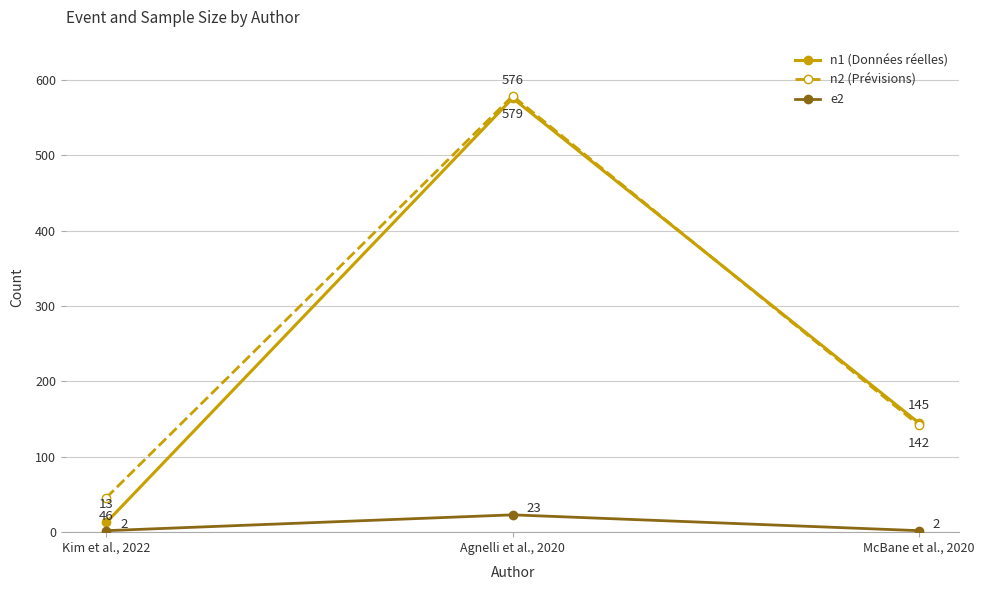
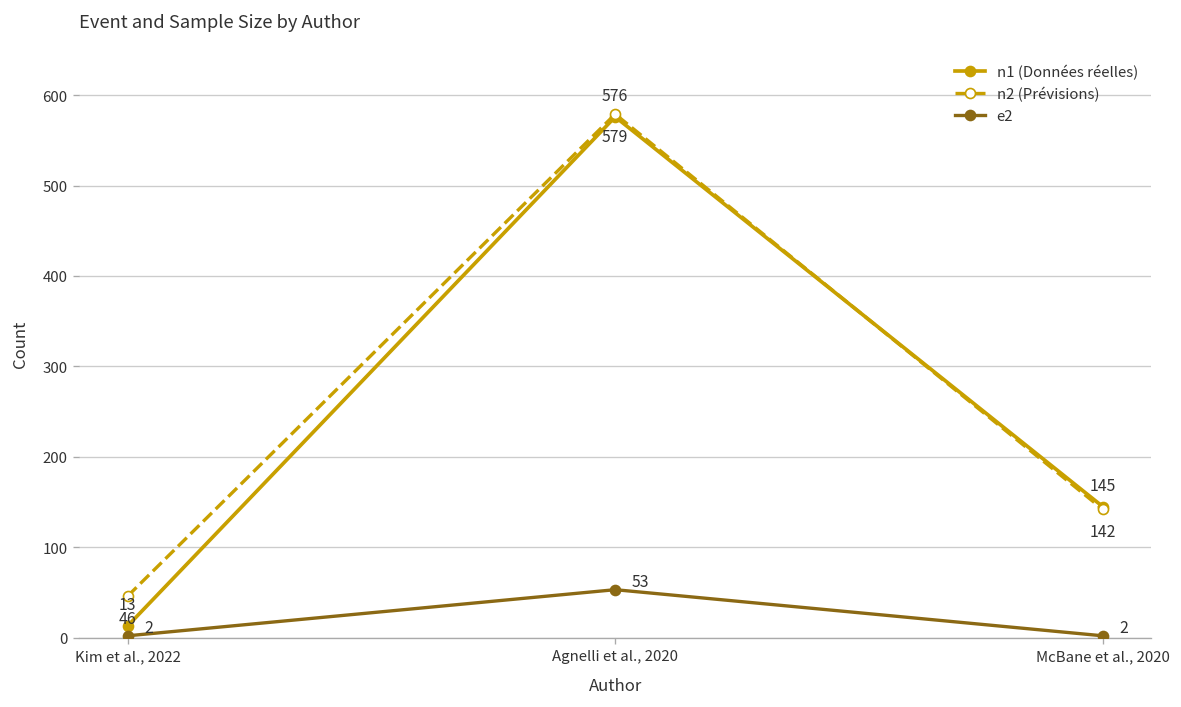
  {
    "e2": {
      "Kim et al., 2022": 2,
-     "Agnelli et al., 2020": 23,
+     "Agnelli et al., 2020": 53,
      "McBane et al., 2020": 2
    }
  }
